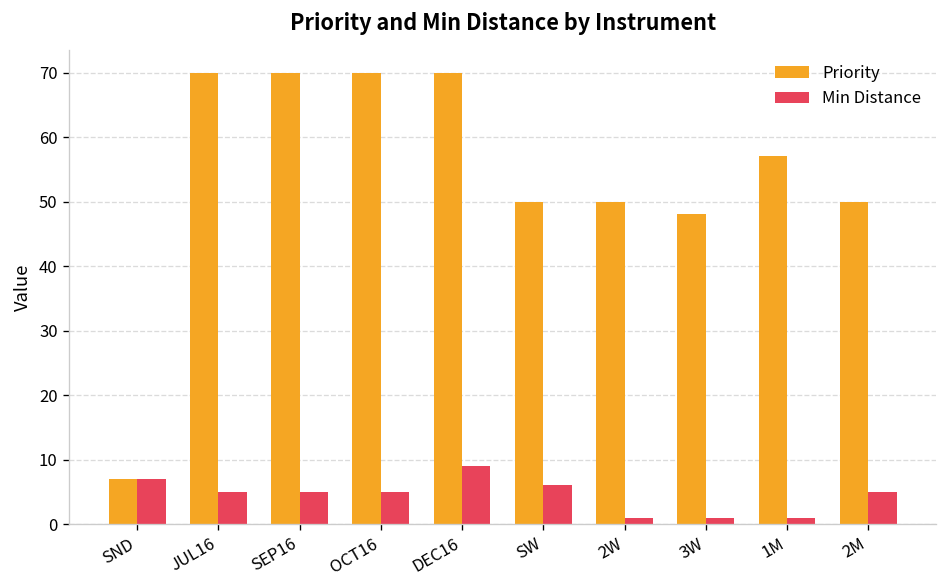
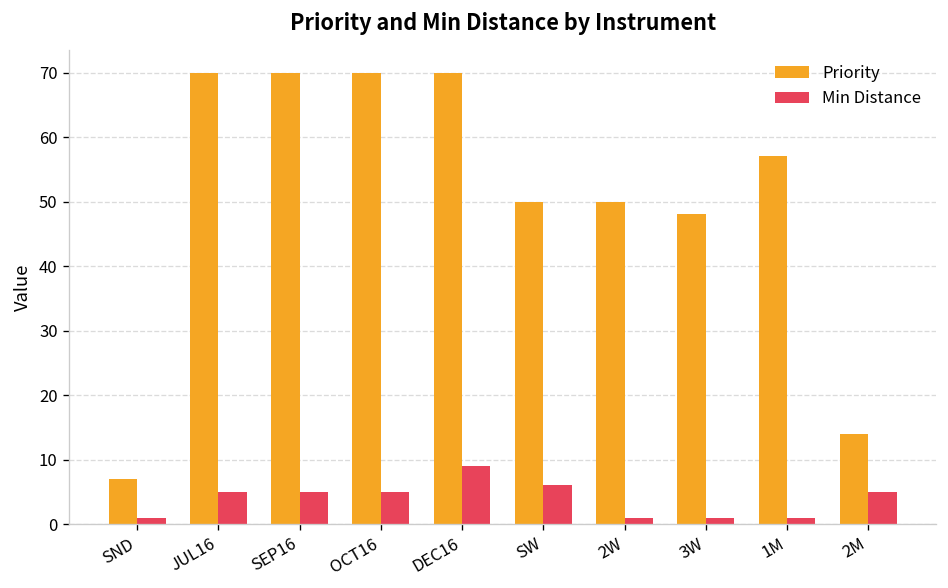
  {
    "Priority": {
      "SND": 7,
      "JUL16": 70,
      "SEP16": 70,
      "OCT16": 70,
      "DEC16": 70,
      "SW": 50,
      "2W": 50,
      "3W": 48,
      "1M": 57,
-     "2M": 50
+     "2M": 14
    },
    "Min Distance": {
-     "SND": 7,
+     "SND": 1,
      "JUL16": 5,
      "SEP16": 5,
      "OCT16": 5,
      "DEC16": 9,
      "SW": 6,
      "2W": 1,
      "3W": 1,
      "1M": 1,
      "2M": 5
    }
  }
